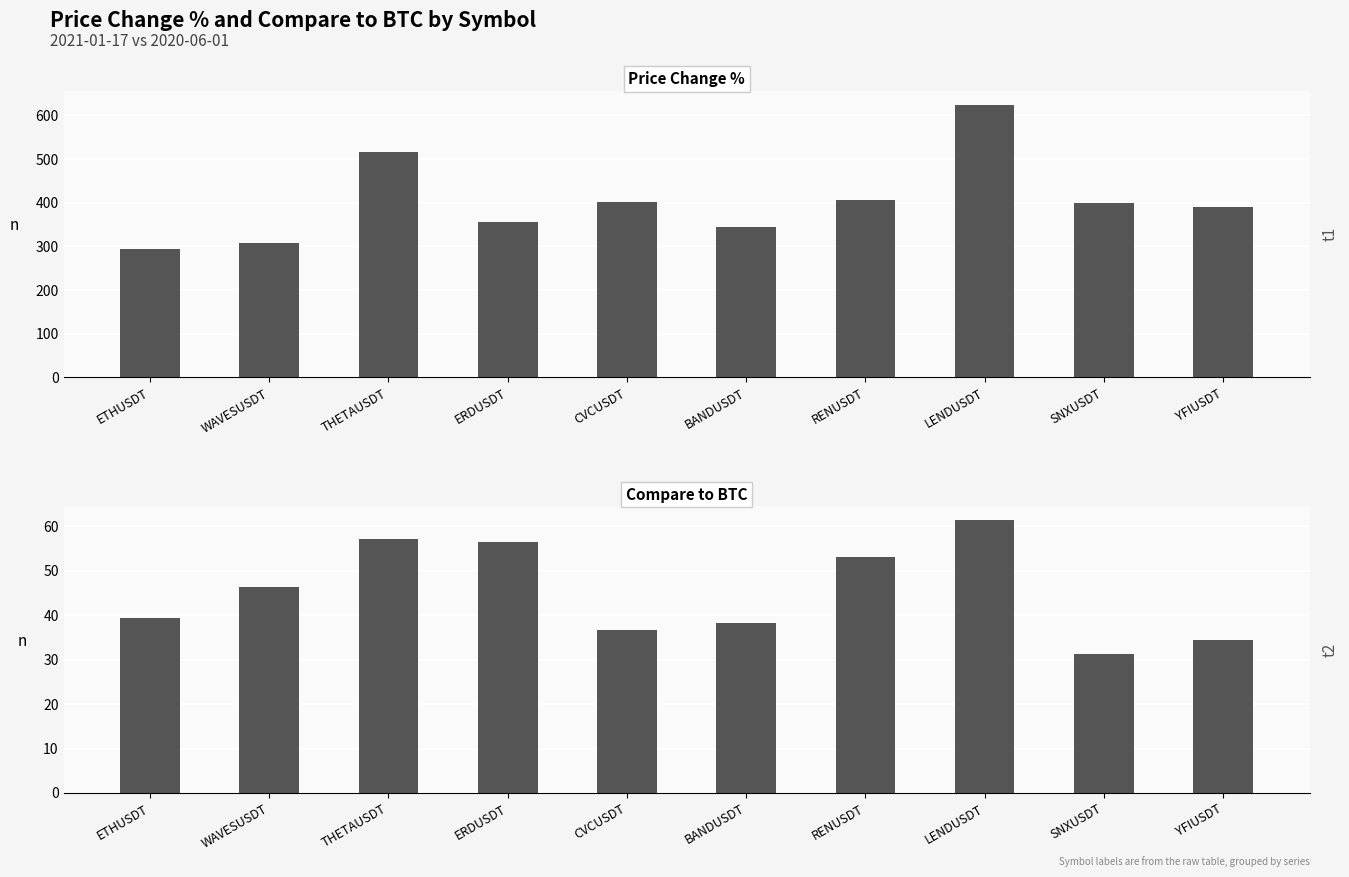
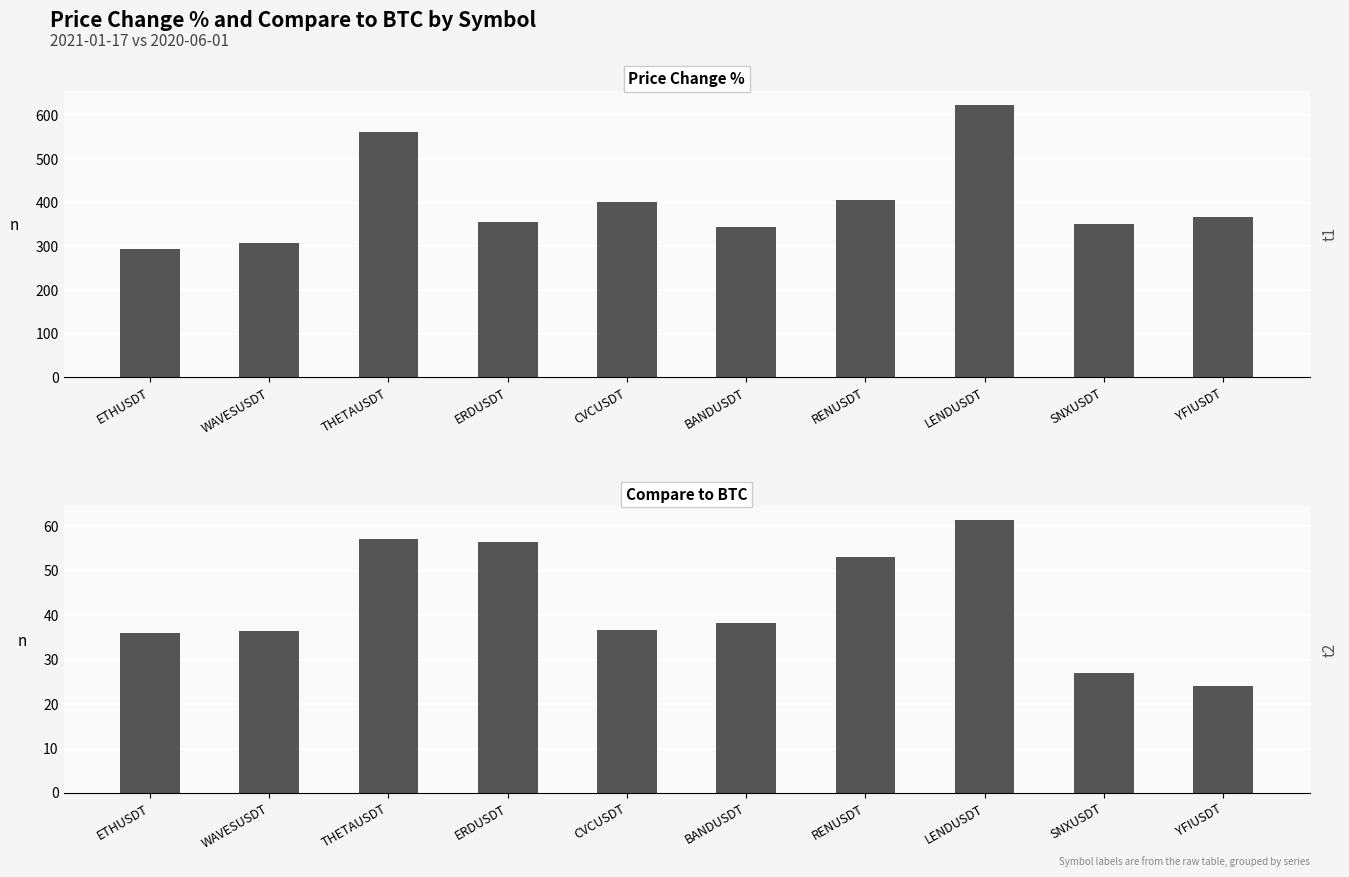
  {
    "Price Change %": {
      "ETHUSDT": 300,
      "WAVESUSDT": 310,
-     "THETAUSDT": 520,
+     "THETAUSDT": 560,
      "ERDUSDT": 360,
      "CVCUSDT": 400,
      "BANDUSDT": 340,
      "RENUSDT": 410,
      "LENDUSDT": 620,
-     "SNXUSDT": 400,
-     "YFIUSDT": 390
+     "SNXUSDT": 350,
+     "YFIUSDT": 370
    },
    "Compare to BTC": {
-     "ETHUSDT": 39,
-     "WAVESUSDT": 46,
+     "ETHUSDT": 36,
+     "WAVESUSDT": 37,
      "THETAUSDT": 57,
      "ERDUSDT": 56,
      "CVCUSDT": 37,
      "BANDUSDT": 38,
      "RENUSDT": 53,
      "LENDUSDT": 61,
-     "SNXUSDT": 31,
-     "YFIUSDT": 35
+     "SNXUSDT": 27,
+     "YFIUSDT": 24
    }
  }
